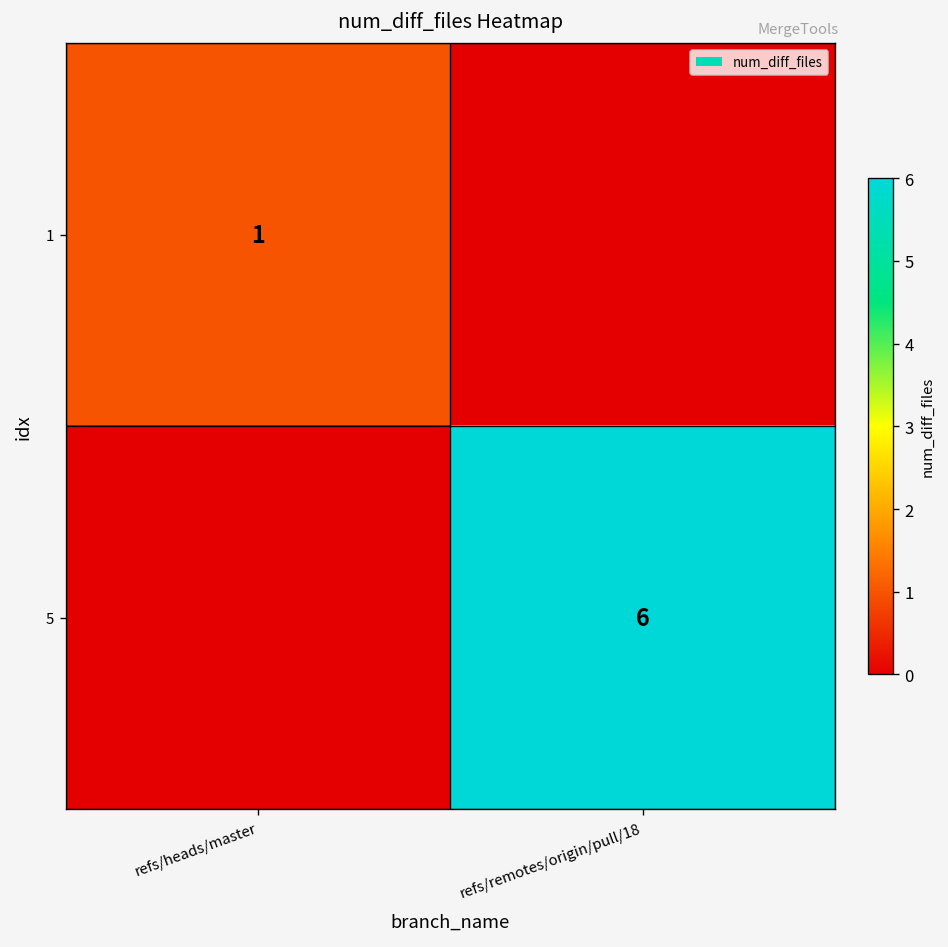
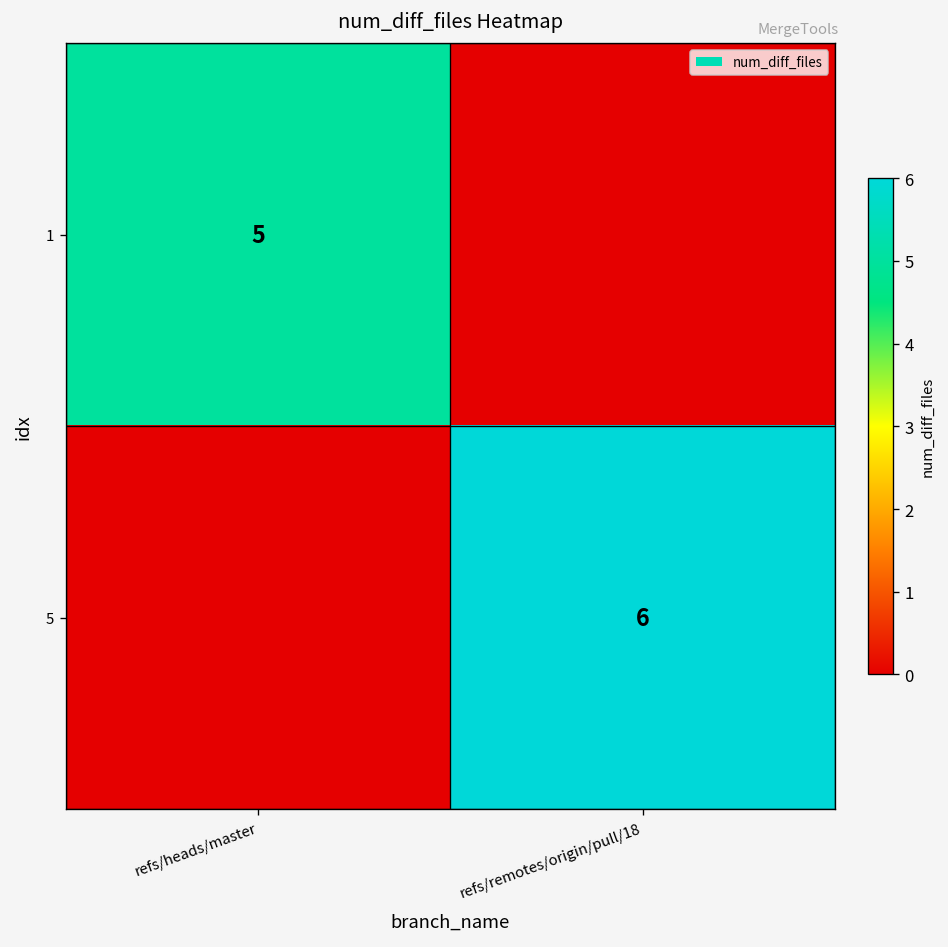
  {
    "1": {
-     "refs/heads/master": 1
+     "refs/heads/master": 5
    },
    "5": {
      "refs/remotes/origin/pull/18": 6
    }
  }
